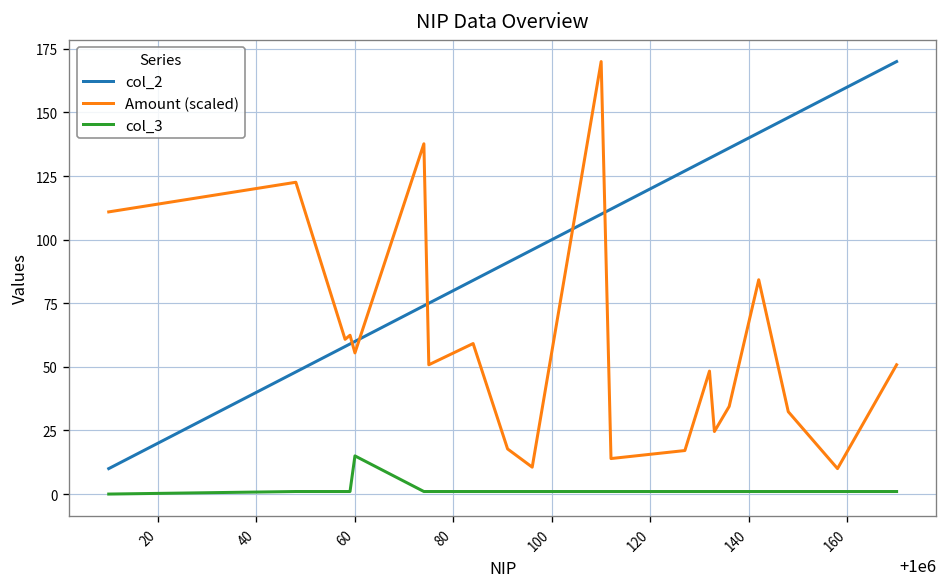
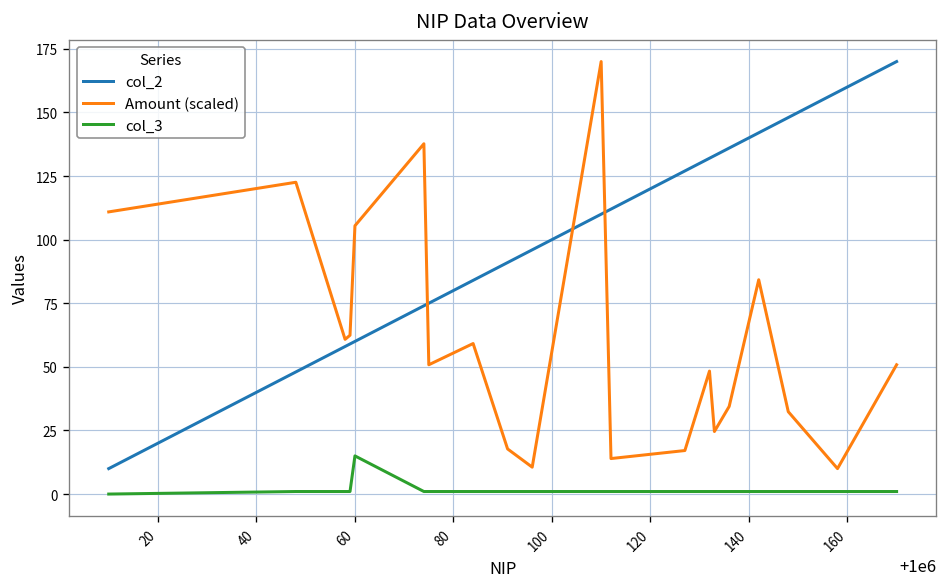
  {
    "col_2": {
      "60": 60
    },
    "Amount (scaled)": {
-     "60": 55
+     "60": 105
    },
    "col_3": {
      "60": 15
    }
  }
